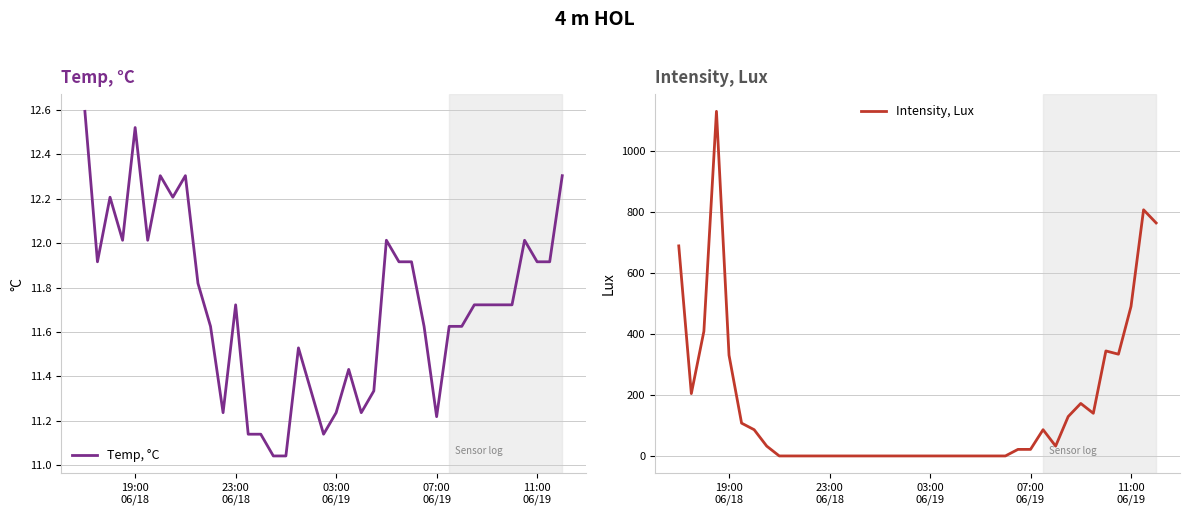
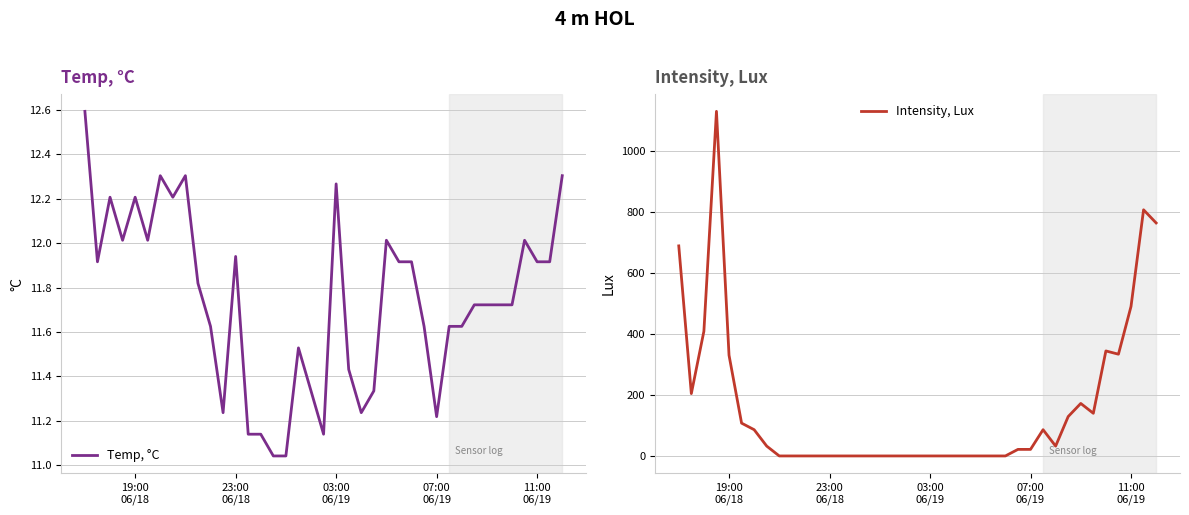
  {
    "Temp, °C": {
-     "19:00 06/18": 12.52,
-     "23:00 06/18": 11.72,
-     "03:00 06/19": 11.24,
+     "19:00 06/18": 12.21,
+     "23:00 06/18": 11.94,
+     "03:00 06/19": 12.27,
      "07:00 06/19": 11.22,
      "11:00 06/19": 11.92
    },
    "Intensity, Lux": {
      "19:00 06/18": 330,
      "23:00 06/18": 0,
      "03:00 06/19": 0,
      "07:00 06/19": 20,
      "11:00 06/19": 490
    }
  }
